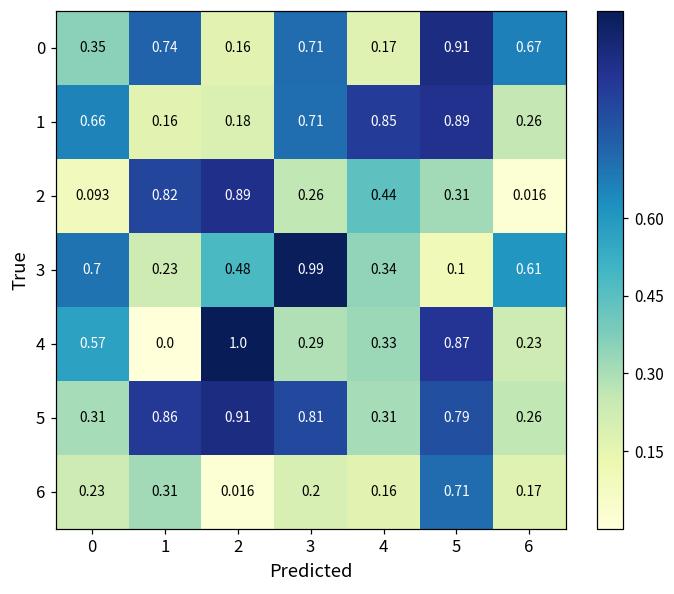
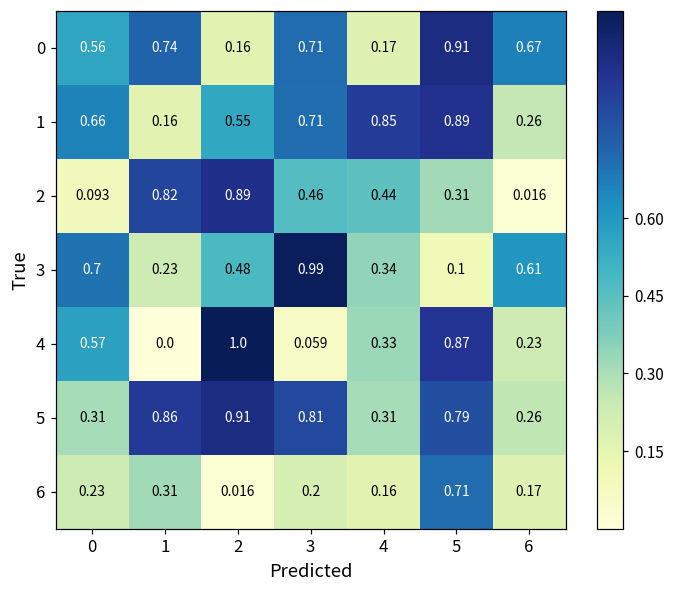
  {
    "0": {
-     "0": 0.35,
+     "0": 0.56,
      "1": 0.74,
      "2": 0.16,
      "3": 0.71,
      "4": 0.17,
      "5": 0.91,
      "6": 0.67
    },
    "1": {
      "0": 0.66,
      "1": 0.16,
-     "2": 0.18,
+     "2": 0.55,
      "3": 0.71,
      "4": 0.85,
      "5": 0.89,
      "6": 0.26
    },
    "2": {
      "0": 0.093,
      "1": 0.82,
      "2": 0.89,
-     "3": 0.26,
+     "3": 0.46,
      "4": 0.44,
      "5": 0.31,
      "6": 0.016
    },
    "3": {
      "0": 0.7,
      "1": 0.23,
      "2": 0.48,
      "3": 0.99,
      "4": 0.34,
      "5": 0.1,
      "6": 0.61
    },
    "4": {
      "0": 0.57,
      "1": 0.0,
      "2": 1.0,
-     "3": 0.29,
+     "3": 0.059,
      "4": 0.33,
      "5": 0.87,
      "6": 0.23
    },
    "5": {
      "0": 0.31,
      "1": 0.86,
      "2": 0.91,
      "3": 0.81,
      "4": 0.31,
      "5": 0.79,
      "6": 0.26
    },
    "6": {
      "0": 0.23,
      "1": 0.31,
      "2": 0.016,
      "3": 0.2,
      "4": 0.16,
      "5": 0.71,
      "6": 0.17
    }
  }
